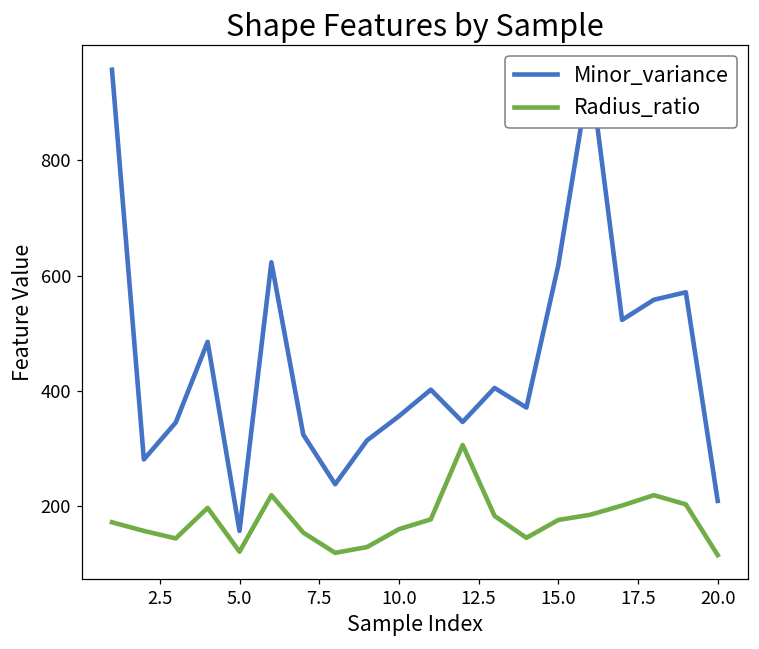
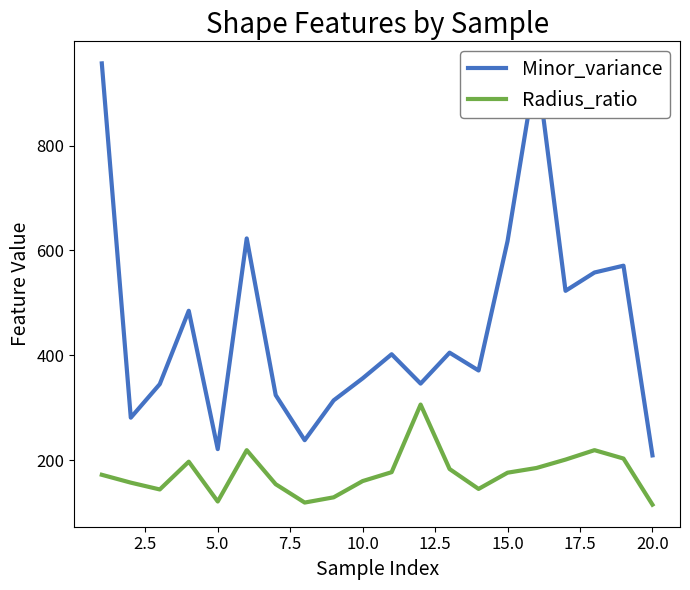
  {
    "Minor_variance": {
-     "5.0": 160,
+     "5.0": 220,
      "10.0": 360,
      "15.0": 620,
      "20.0": 210
    },
    "Radius_ratio": {
      "5.0": 120,
      "10.0": 160,
      "15.0": 180,
      "20.0": 120
    }
  }
